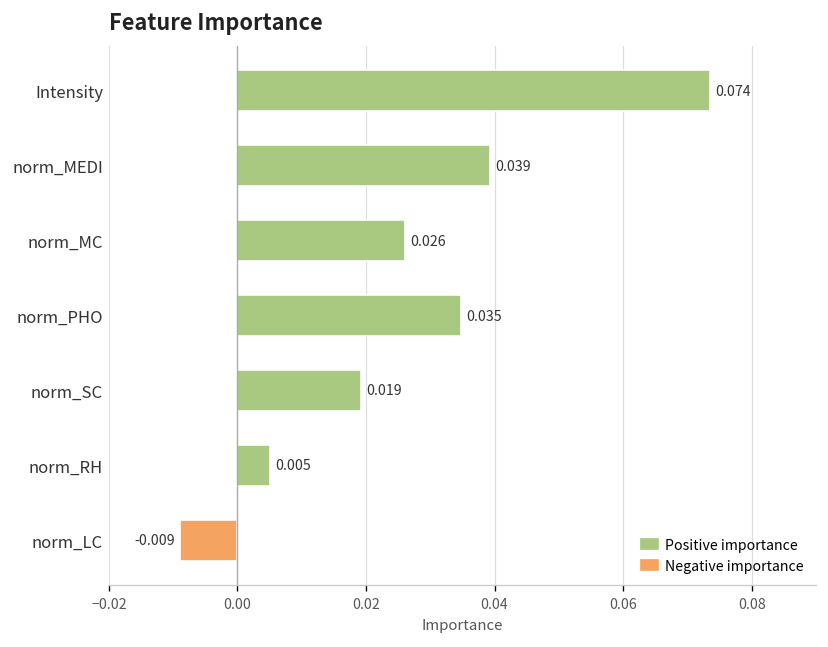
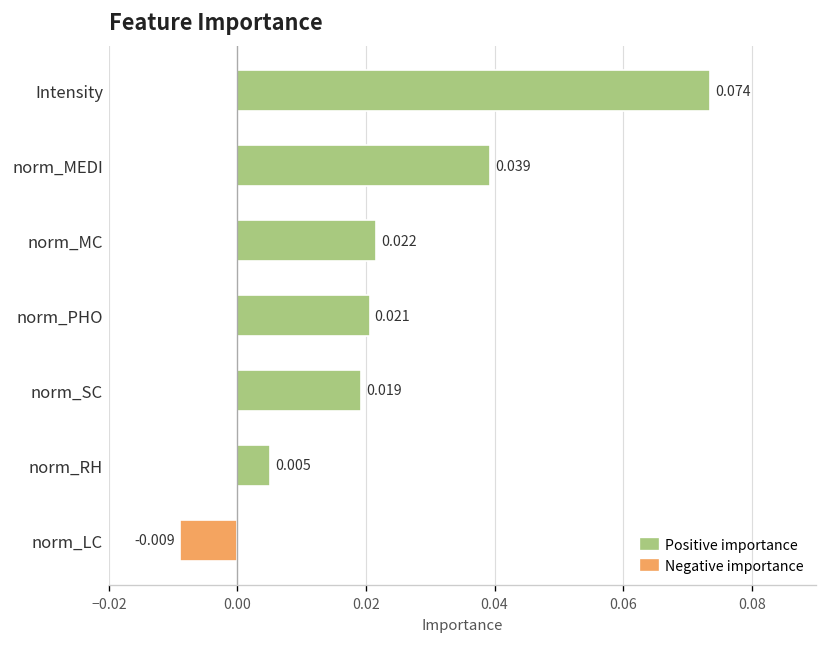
  {
    "Intensity": 0.074,
    "norm_MEDI": 0.039,
-   "norm_MC": 0.026,
-   "norm_PHO": 0.035,
+   "norm_MC": 0.022,
+   "norm_PHO": 0.021,
    "norm_SC": 0.019,
    "norm_RH": 0.005,
    "norm_LC": -0.009
  }
